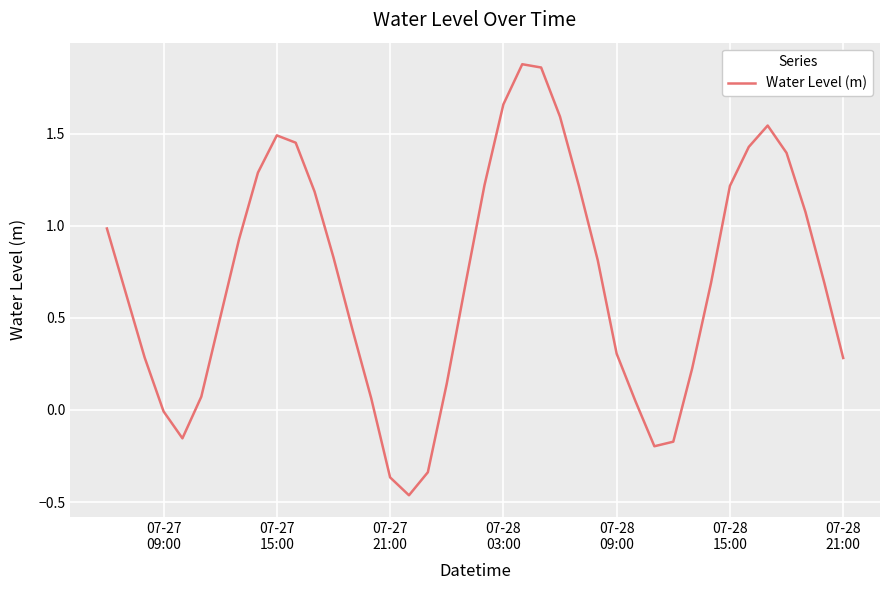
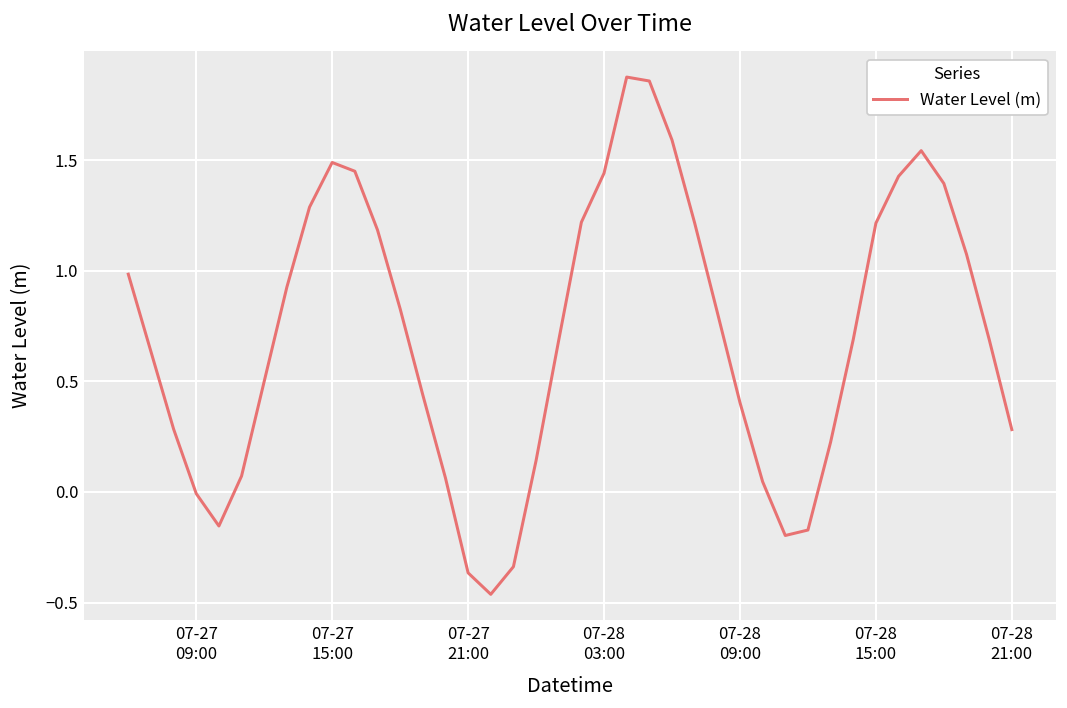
  {
    "07-27 09:00": -0.01,
    "07-27 15:00": 1.49,
    "07-27 21:00": -0.37,
-   "07-28 03:00": 1.66,
-   "07-28 09:00": 0.31,
+   "07-28 03:00": 1.44,
+   "07-28 09:00": 0.40,
    "07-28 15:00": 1.22,
    "07-28 21:00": 0.28
  }
